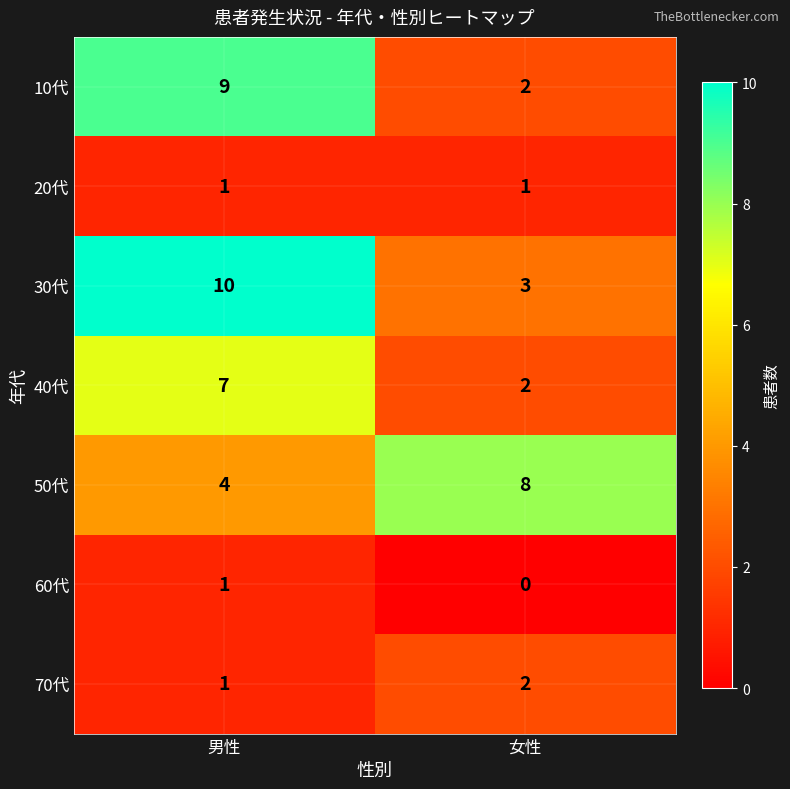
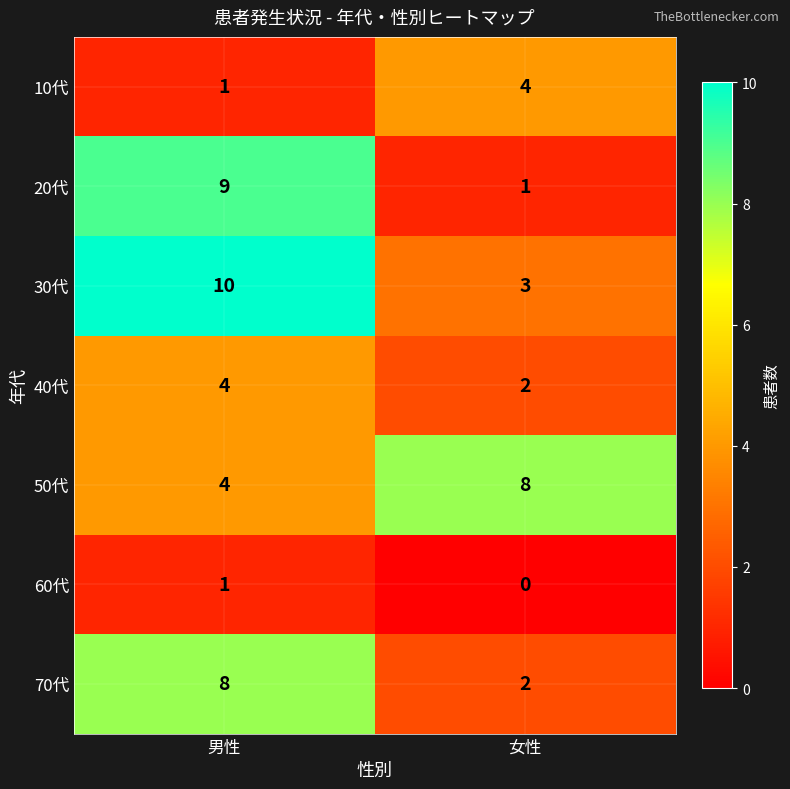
  {
    "10代": {
-     "男性": 9,
-     "女性": 2
+     "男性": 1,
+     "女性": 4
    },
    "20代": {
-     "男性": 1,
+     "男性": 9,
      "女性": 1
    },
    "30代": {
      "男性": 10,
      "女性": 3
    },
    "40代": {
-     "男性": 7,
+     "男性": 4,
      "女性": 2
    },
    "50代": {
      "男性": 4,
      "女性": 8
    },
    "60代": {
      "男性": 1,
      "女性": 0
    },
    "70代": {
-     "男性": 1,
+     "男性": 8,
      "女性": 2
    }
  }
